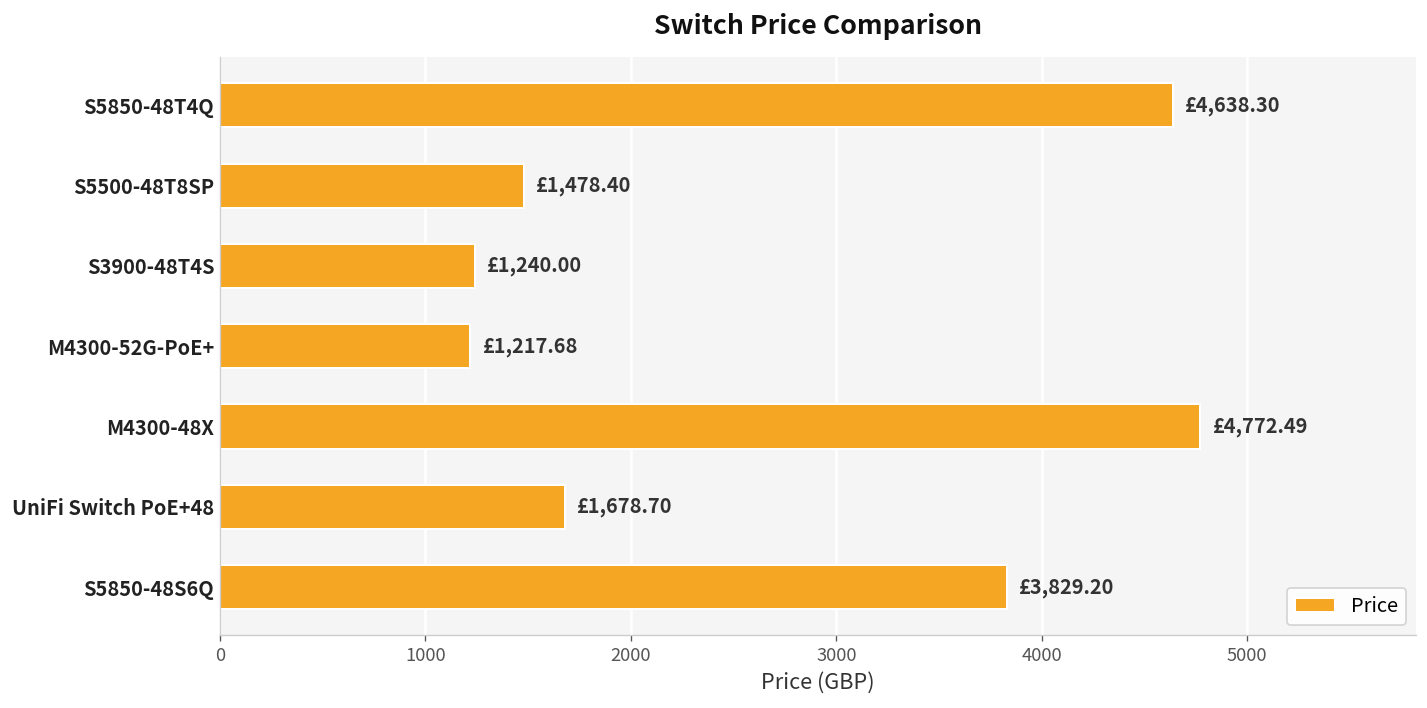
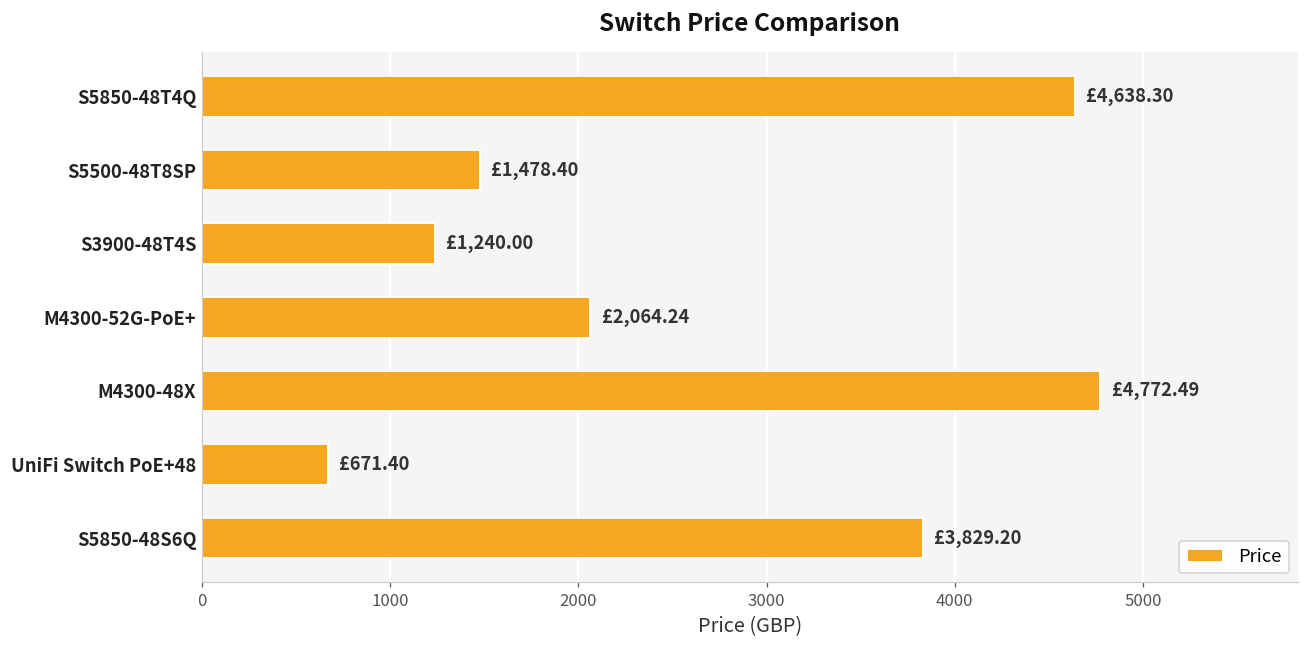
  {
    "S5850-48T4Q": "£4,638.30",
    "S5500-48T8SP": "£1,478.40",
    "S3900-48T4S": "£1,240.00",
-   "M4300-52G-PoE+": "£1,217.68",
+   "M4300-52G-PoE+": "£2,064.24",
    "M4300-48X": "£4,772.49",
-   "UniFi Switch PoE+48": "£1,678.70",
+   "UniFi Switch PoE+48": "£671.40",
    "S5850-48S6Q": "£3,829.20"
  }
